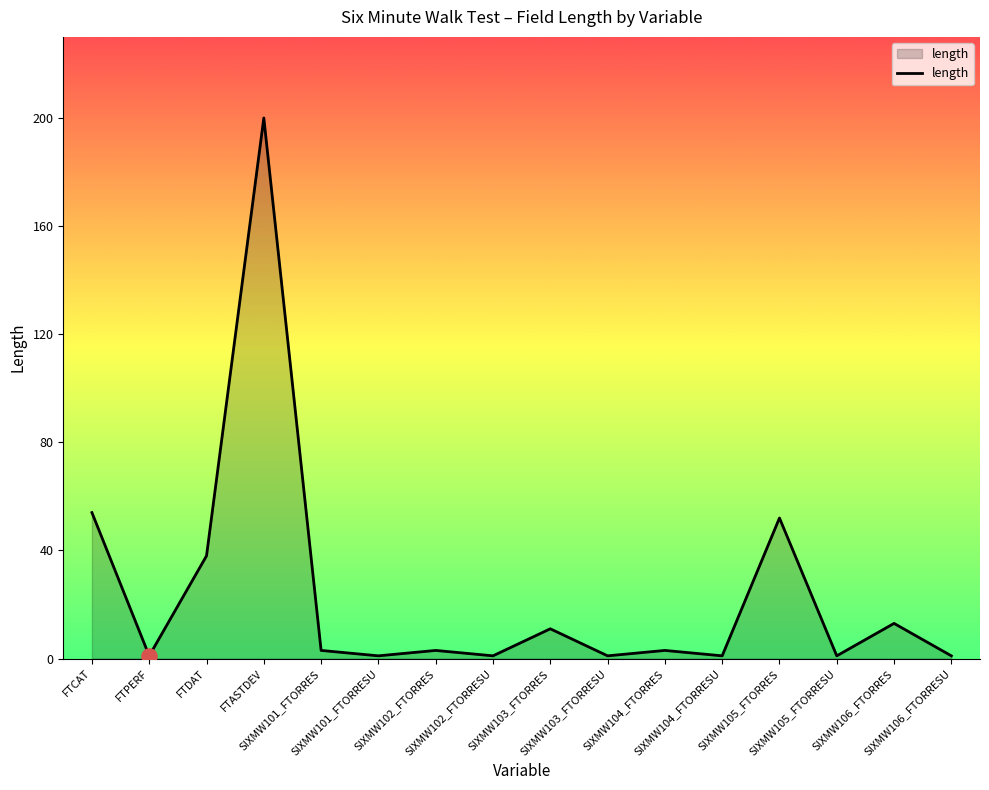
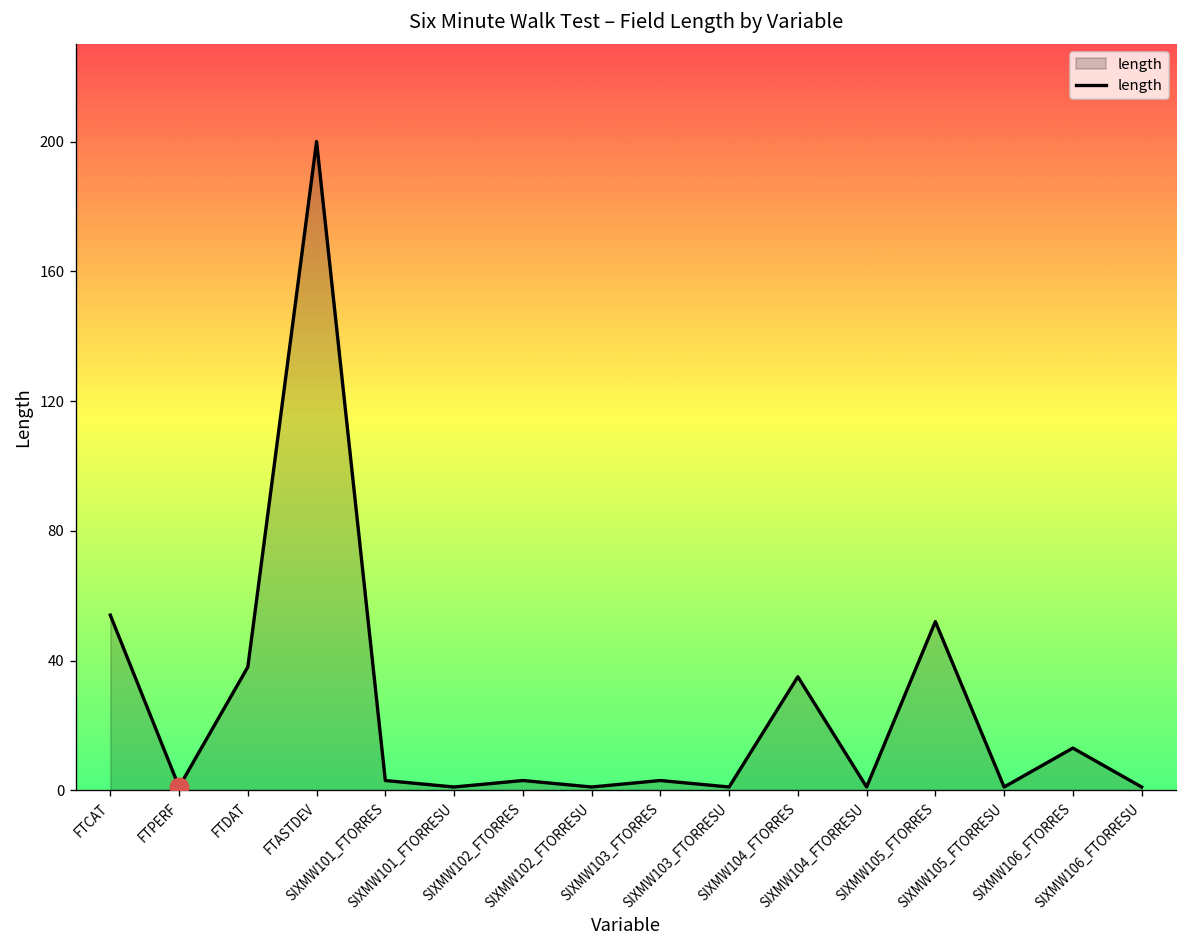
  {
    "length": {
      "FTCAT": 54,
      "FTDAT": 38,
      "FTASTDEV": 200,
      "SIXMW101_FTORRES": 3,
      "SIXMW101_FTORRESU": 1,
      "SIXMW102_FTORRES": 3,
      "SIXMW102_FTORRESU": 1,
-     "SIXMW103_FTORRES": 11,
+     "SIXMW103_FTORRES": 3,
      "SIXMW103_FTORRESU": 1,
-     "SIXMW104_FTORRES": 3,
+     "SIXMW104_FTORRES": 35,
      "SIXMW104_FTORRESU": 1,
      "SIXMW105_FTORRES": 52,
      "SIXMW105_FTORRESU": 1,
      "SIXMW106_FTORRES": 13,
      "SIXMW106_FTORRESU": 1
    }
  }
